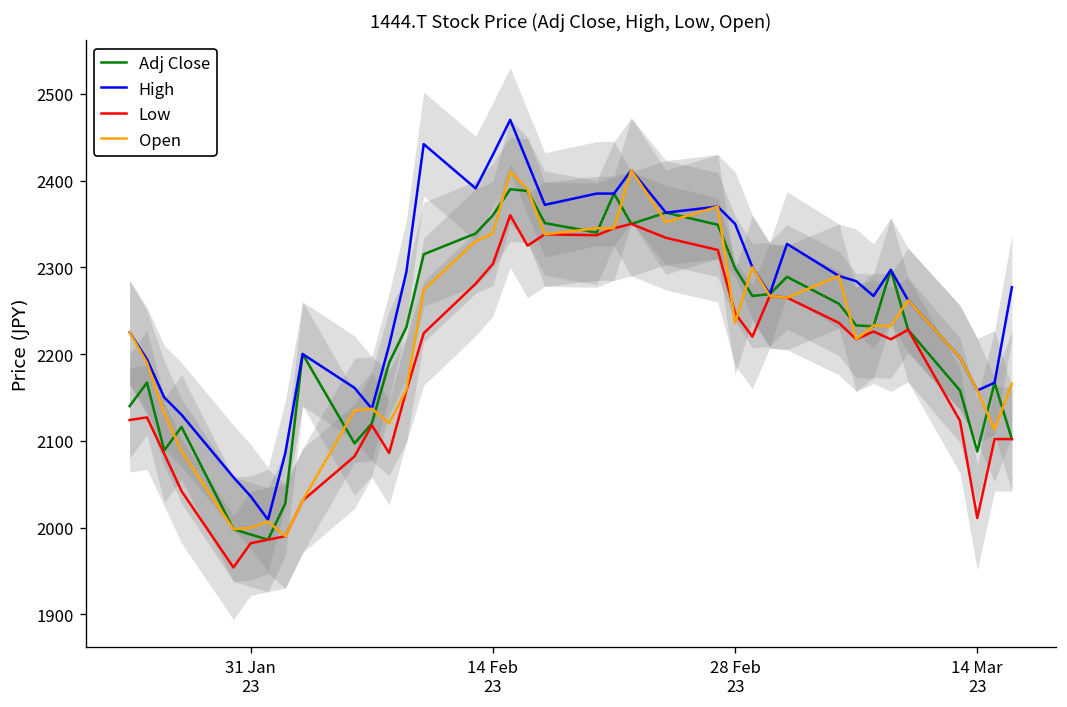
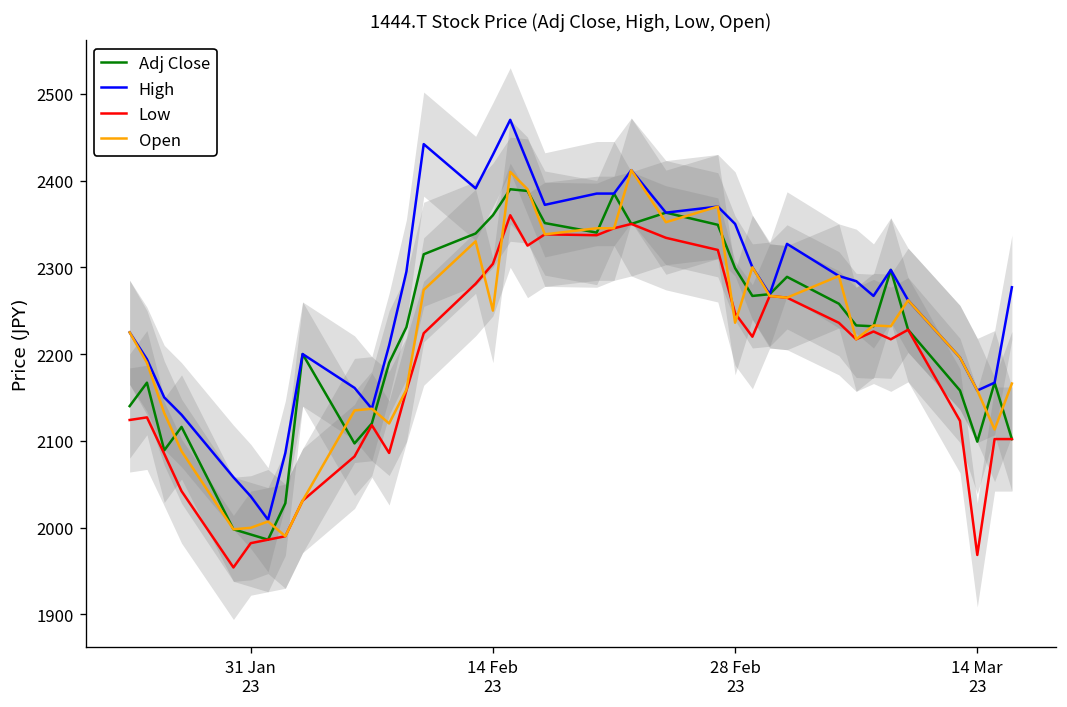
  {
    "Adj Close": {
      "31 Jan 23": 1990,
      "14 Feb 23": 2360,
-     "14 Mar 23": 2090
+     "14 Mar 23": 2100
    },
    "High": {
      "31 Jan 23": 2040,
      "14 Feb 23": 2430,
      "28 Feb 23": 2350
    },
    "Low": {
      "31 Jan 23": 1980,
      "14 Feb 23": 2300,
      "28 Feb 23": 2250,
-     "14 Mar 23": 2010
+     "14 Mar 23": 1970
    },
    "Open": {
      "31 Jan 23": 2000,
-     "14 Feb 23": 2340,
+     "14 Feb 23": 2250,
      "28 Feb 23": 2240
    }
  }
